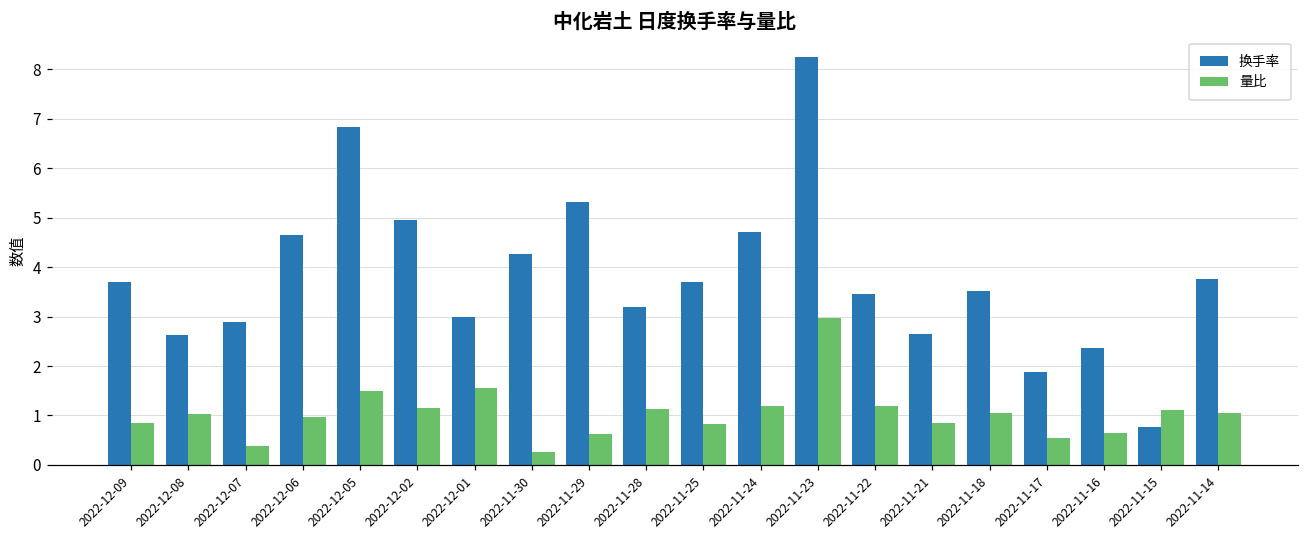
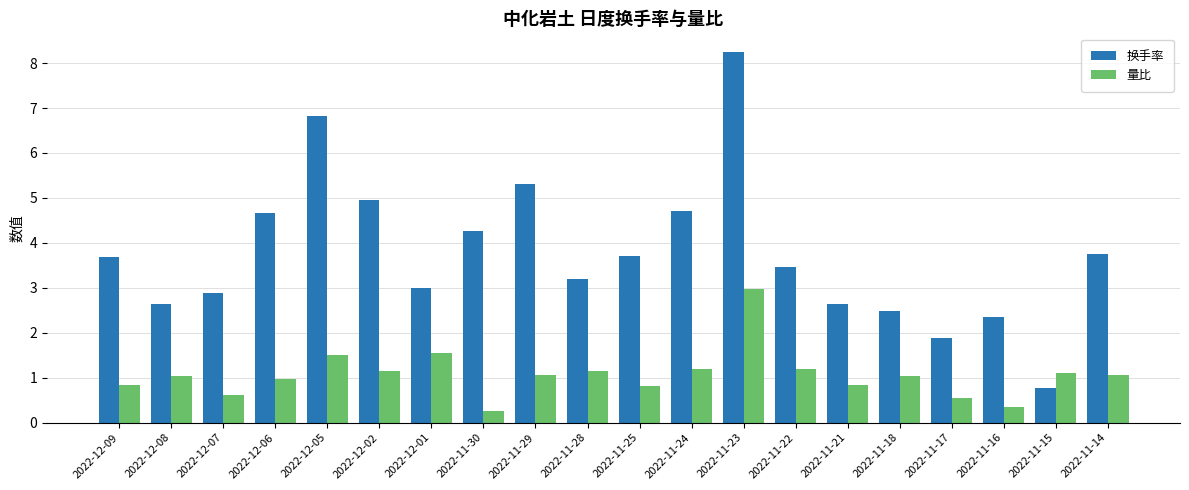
  {
    "换手率": {
      "2022-12-09": 3.7,
      "2022-12-08": 2.6,
      "2022-12-07": 2.9,
      "2022-12-06": 4.7,
      "2022-12-05": 6.8,
      "2022-12-02": 5.0,
      "2022-12-01": 3.0,
      "2022-11-30": 4.3,
      "2022-11-29": 5.3,
      "2022-11-28": 3.2,
      "2022-11-25": 3.7,
      "2022-11-24": 4.7,
      "2022-11-23": 8.3,
      "2022-11-22": 3.5,
      "2022-11-21": 2.7,
-     "2022-11-18": 3.5,
+     "2022-11-18": 2.5,
      "2022-11-17": 1.9,
      "2022-11-16": 2.4,
      "2022-11-15": 0.8,
      "2022-11-14": 3.8
    },
    "量比": {
      "2022-12-09": 0.8,
      "2022-12-08": 1.0,
-     "2022-12-07": 0.4,
+     "2022-12-07": 0.6,
      "2022-12-06": 1.0,
      "2022-12-05": 1.5,
      "2022-12-02": 1.2,
      "2022-12-01": 1.6,
      "2022-11-30": 0.3,
-     "2022-11-29": 0.6,
+     "2022-11-29": 1.1,
      "2022-11-28": 1.1,
      "2022-11-25": 0.8,
      "2022-11-24": 1.2,
      "2022-11-23": 3.0,
      "2022-11-22": 1.2,
      "2022-11-21": 0.8,
      "2022-11-18": 1.0,
      "2022-11-17": 0.5,
-     "2022-11-16": 0.7,
+     "2022-11-16": 0.4,
      "2022-11-15": 1.1,
      "2022-11-14": 1.1
    }
  }
